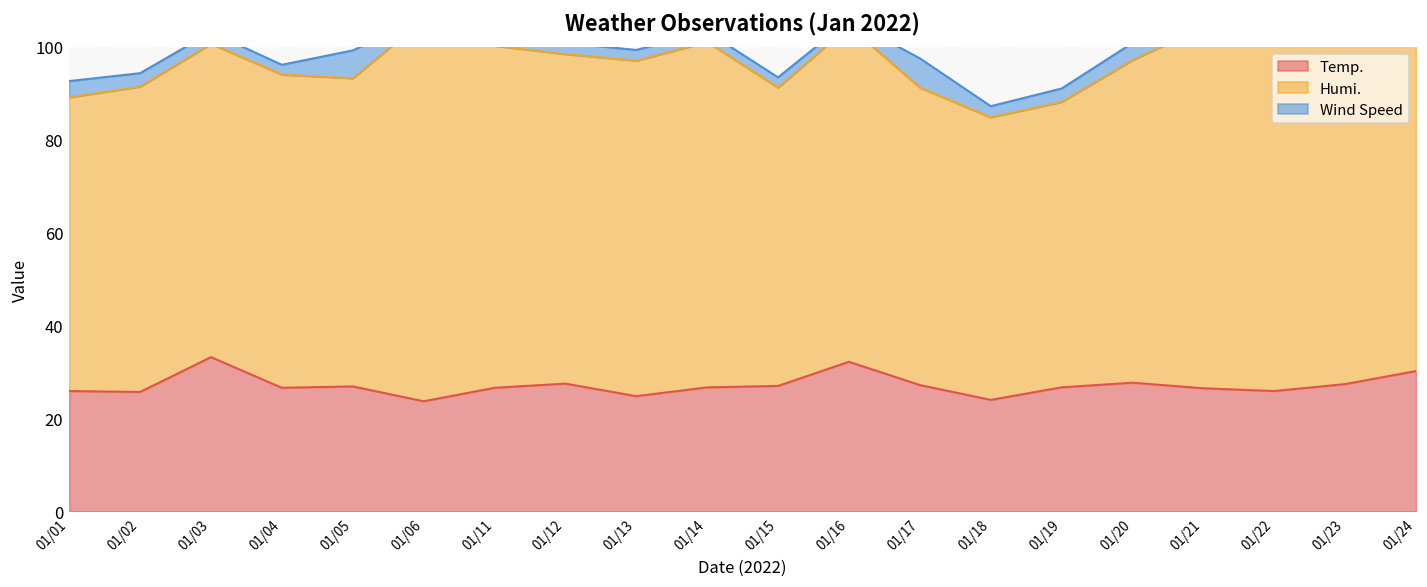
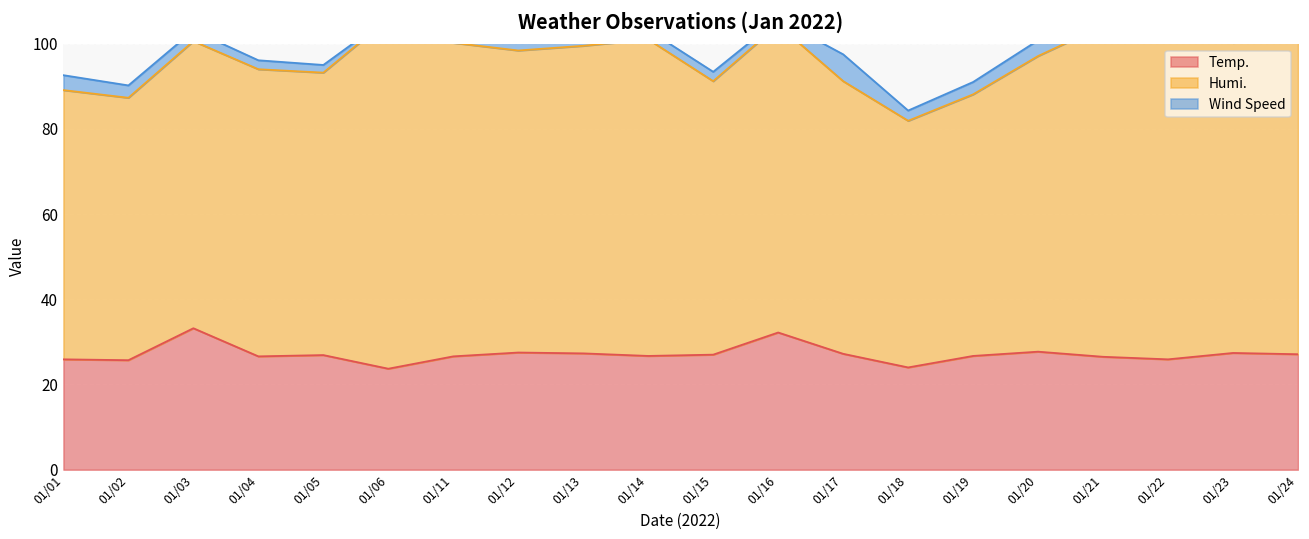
  {
    "Temp.": {
      "01/01": 26,
      "01/02": 26,
      "01/03": 33,
      "01/04": 27,
      "01/05": 27,
      "01/06": 24,
      "01/11": 27,
      "01/12": 28,
-     "01/13": 25,
+     "01/13": 27,
      "01/14": 27,
      "01/15": 27,
      "01/16": 32,
      "01/17": 27,
      "01/18": 24,
      "01/19": 27,
      "01/20": 28,
      "01/21": 27,
      "01/22": 26,
      "01/23": 27,
-     "01/24": 30
+     "01/24": 27
    },
    "Humi.": {
      "01/01": 63,
-     "01/02": 66,
+     "01/02": 62,
      "01/04": 67,
      "01/05": 66,
      "01/11": 74,
      "01/12": 71,
      "01/13": 72,
      "01/15": 64,
      "01/17": 64,
-     "01/18": 61,
+     "01/18": 58,
      "01/19": 61,
      "01/20": 69,
      "01/23": 73
    },
    "Wind Speed": {
      "01/01": 4,
      "01/02": 3,
      "01/04": 2,
-     "01/05": 6,
+     "01/05": 2,
      "01/15": 2,
      "01/17": 6,
      "01/18": 2,
      "01/19": 3
    }
  }
